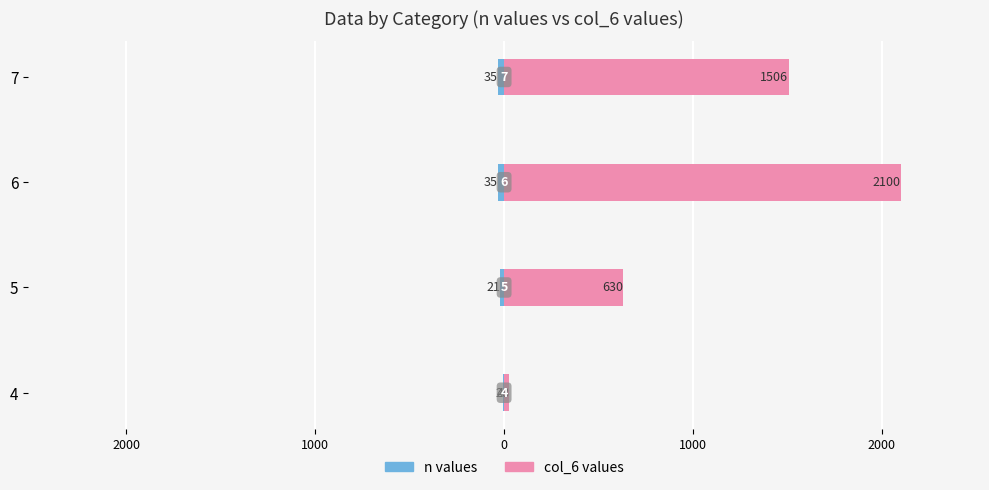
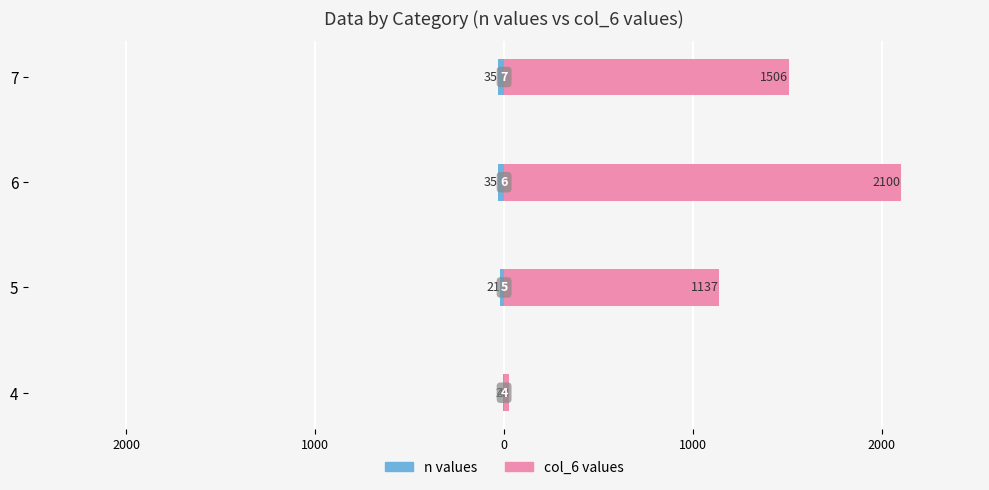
  {
    "col_6 values": {
      "7": 1506,
      "6": 2100,
-     "5": 630
+     "5": 1137
    }
  }
